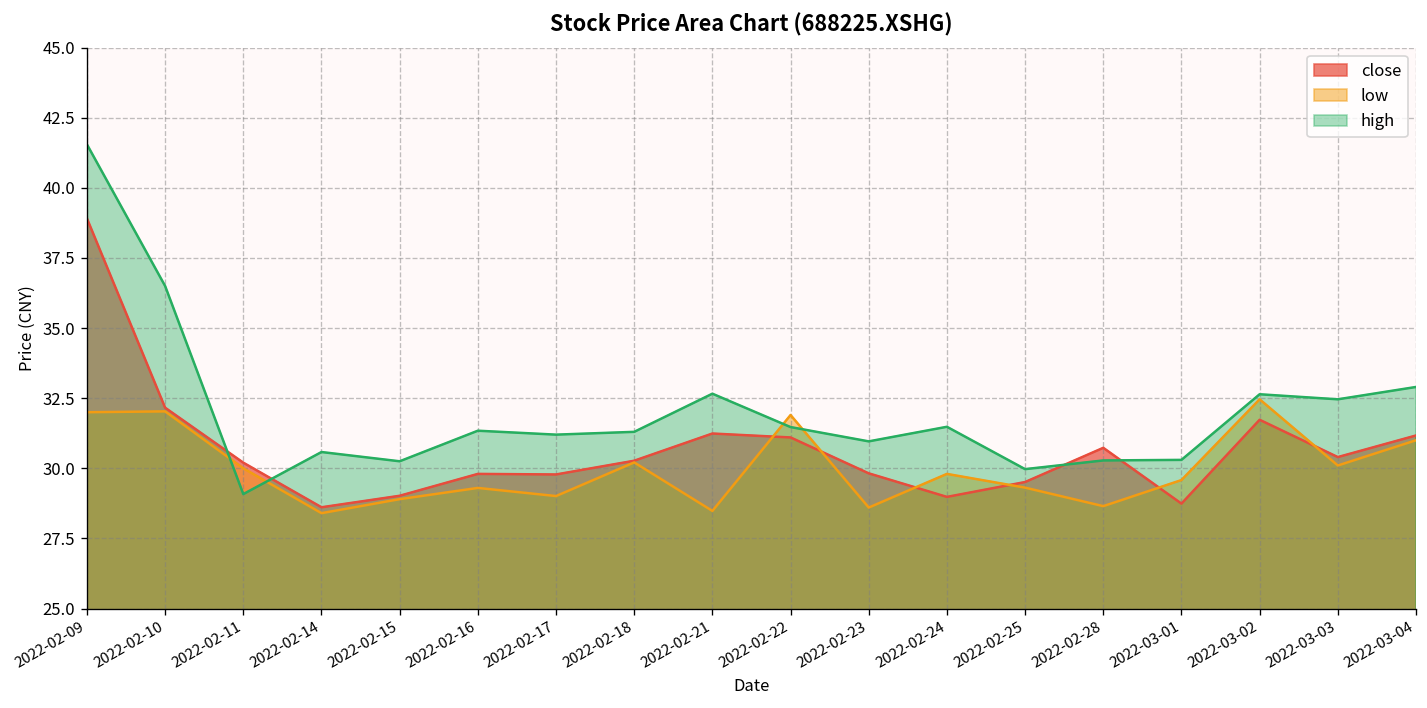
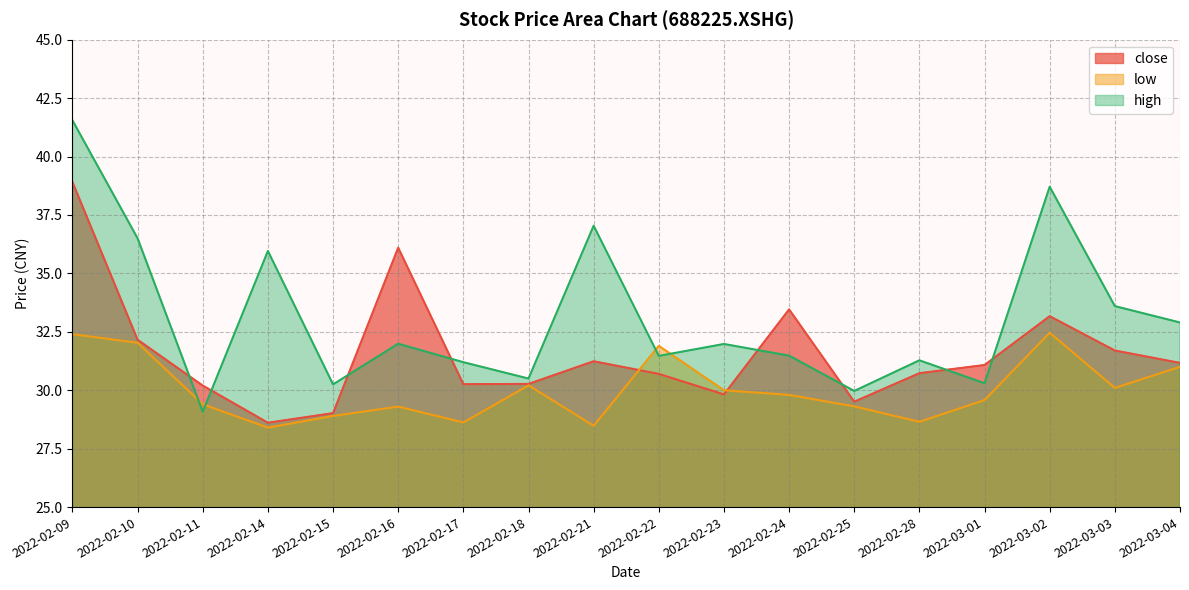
  {
    "close": {
      "2022-02-09": 38.9,
      "2022-02-10": 32.2,
      "2022-02-11": 30.2,
      "2022-02-14": 28.6,
      "2022-02-15": 29.0,
-     "2022-02-16": 29.8,
-     "2022-02-17": 29.8,
+     "2022-02-16": 36.1,
+     "2022-02-17": 30.3,
      "2022-02-21": 31.2,
-     "2022-02-22": 31.1,
+     "2022-02-22": 30.7,
      "2022-02-23": 29.8,
-     "2022-02-24": 29.0,
+     "2022-02-24": 33.5,
      "2022-02-25": 29.5,
      "2022-02-28": 30.7,
-     "2022-03-01": 28.7,
-     "2022-03-02": 31.7,
-     "2022-03-03": 30.4,
+     "2022-03-01": 31.1,
+     "2022-03-02": 33.2,
+     "2022-03-03": 31.7,
      "2022-03-04": 31.2
    },
    "low": {
-     "2022-02-09": 32.0,
+     "2022-02-09": 32.4,
      "2022-02-10": 32.0,
-     "2022-02-11": 30.0,
+     "2022-02-11": 29.4,
      "2022-02-14": 28.4,
      "2022-02-15": 28.9,
      "2022-02-16": 29.3,
-     "2022-02-17": 29.0,
+     "2022-02-17": 28.6,
      "2022-02-21": 28.5,
      "2022-02-22": 31.9,
-     "2022-02-23": 28.6,
+     "2022-02-23": 30.0,
      "2022-02-24": 29.8,
      "2022-02-25": 29.3,
      "2022-02-28": 28.7,
      "2022-03-01": 29.6,
      "2022-03-02": 32.5,
      "2022-03-03": 30.1,
      "2022-03-04": 31.0
    },
    "high": {
      "2022-02-09": 41.6,
      "2022-02-10": 36.5,
      "2022-02-11": 29.1,
-     "2022-02-14": 30.6,
+     "2022-02-14": 36.0,
      "2022-02-15": 30.3,
-     "2022-02-16": 31.3,
+     "2022-02-16": 32.0,
      "2022-02-17": 31.2,
-     "2022-02-18": 31.3,
-     "2022-02-21": 32.7,
+     "2022-02-18": 30.5,
+     "2022-02-21": 37.0,
      "2022-02-22": 31.5,
-     "2022-02-23": 31.0,
+     "2022-02-23": 32.0,
      "2022-02-24": 31.5,
      "2022-02-25": 30.0,
-     "2022-02-28": 30.3,
+     "2022-02-28": 31.3,
      "2022-03-01": 30.3,
-     "2022-03-02": 32.6,
-     "2022-03-03": 32.5,
+     "2022-03-02": 38.7,
+     "2022-03-03": 33.6,
      "2022-03-04": 32.9
    }
  }
